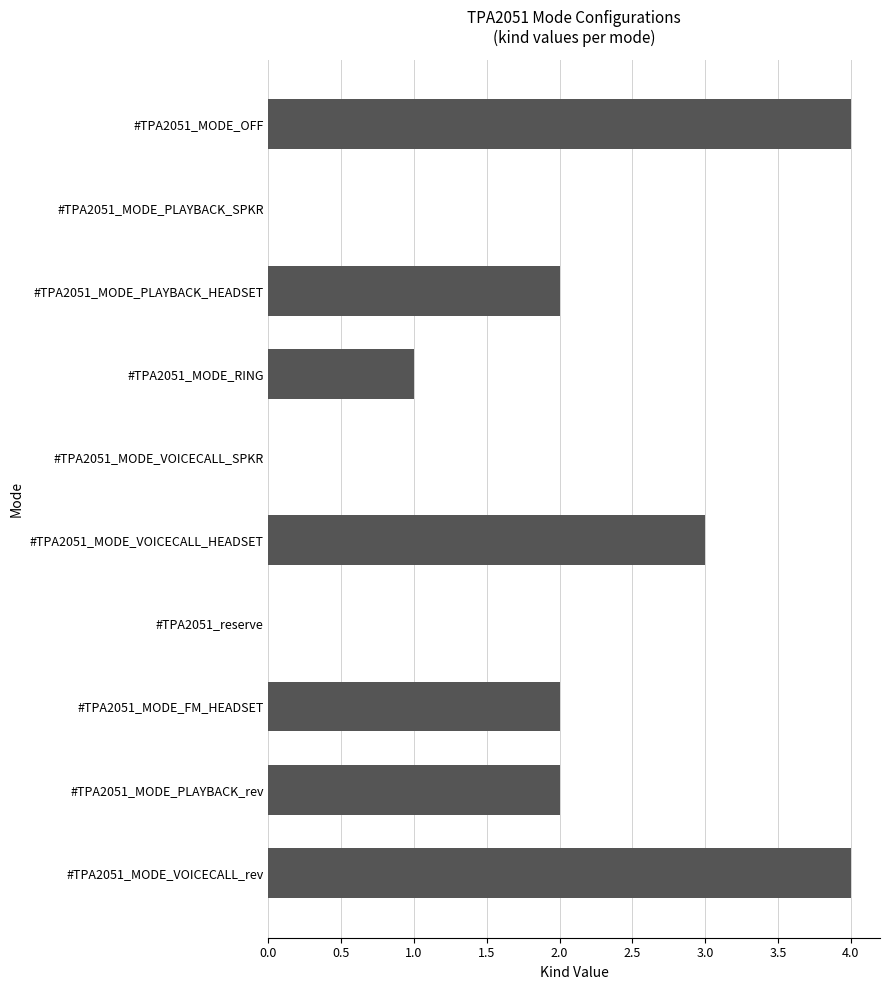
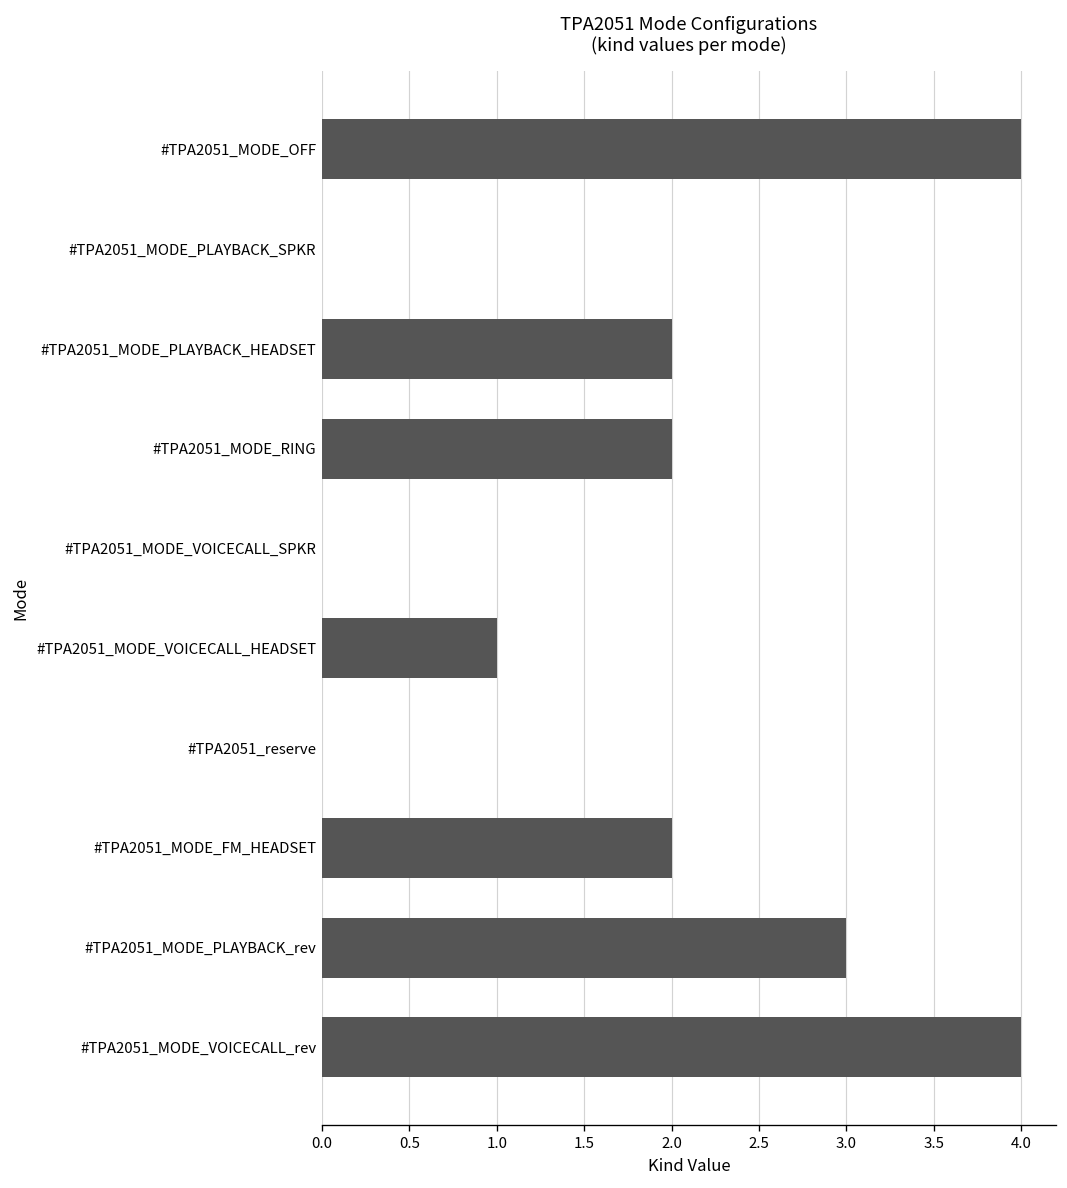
  {
    "#TPA2051_MODE_OFF": 4,
    "#TPA2051_MODE_PLAYBACK_SPKR": 0,
    "#TPA2051_MODE_PLAYBACK_HEADSET": 2,
-   "#TPA2051_MODE_RING": 1,
+   "#TPA2051_MODE_RING": 2,
    "#TPA2051_MODE_VOICECALL_SPKR": 0,
-   "#TPA2051_MODE_VOICECALL_HEADSET": 3,
+   "#TPA2051_MODE_VOICECALL_HEADSET": 1,
    "#TPA2051_reserve": 0,
    "#TPA2051_MODE_FM_HEADSET": 2,
-   "#TPA2051_MODE_PLAYBACK_rev": 2,
+   "#TPA2051_MODE_PLAYBACK_rev": 3,
    "#TPA2051_MODE_VOICECALL_rev": 4
  }
